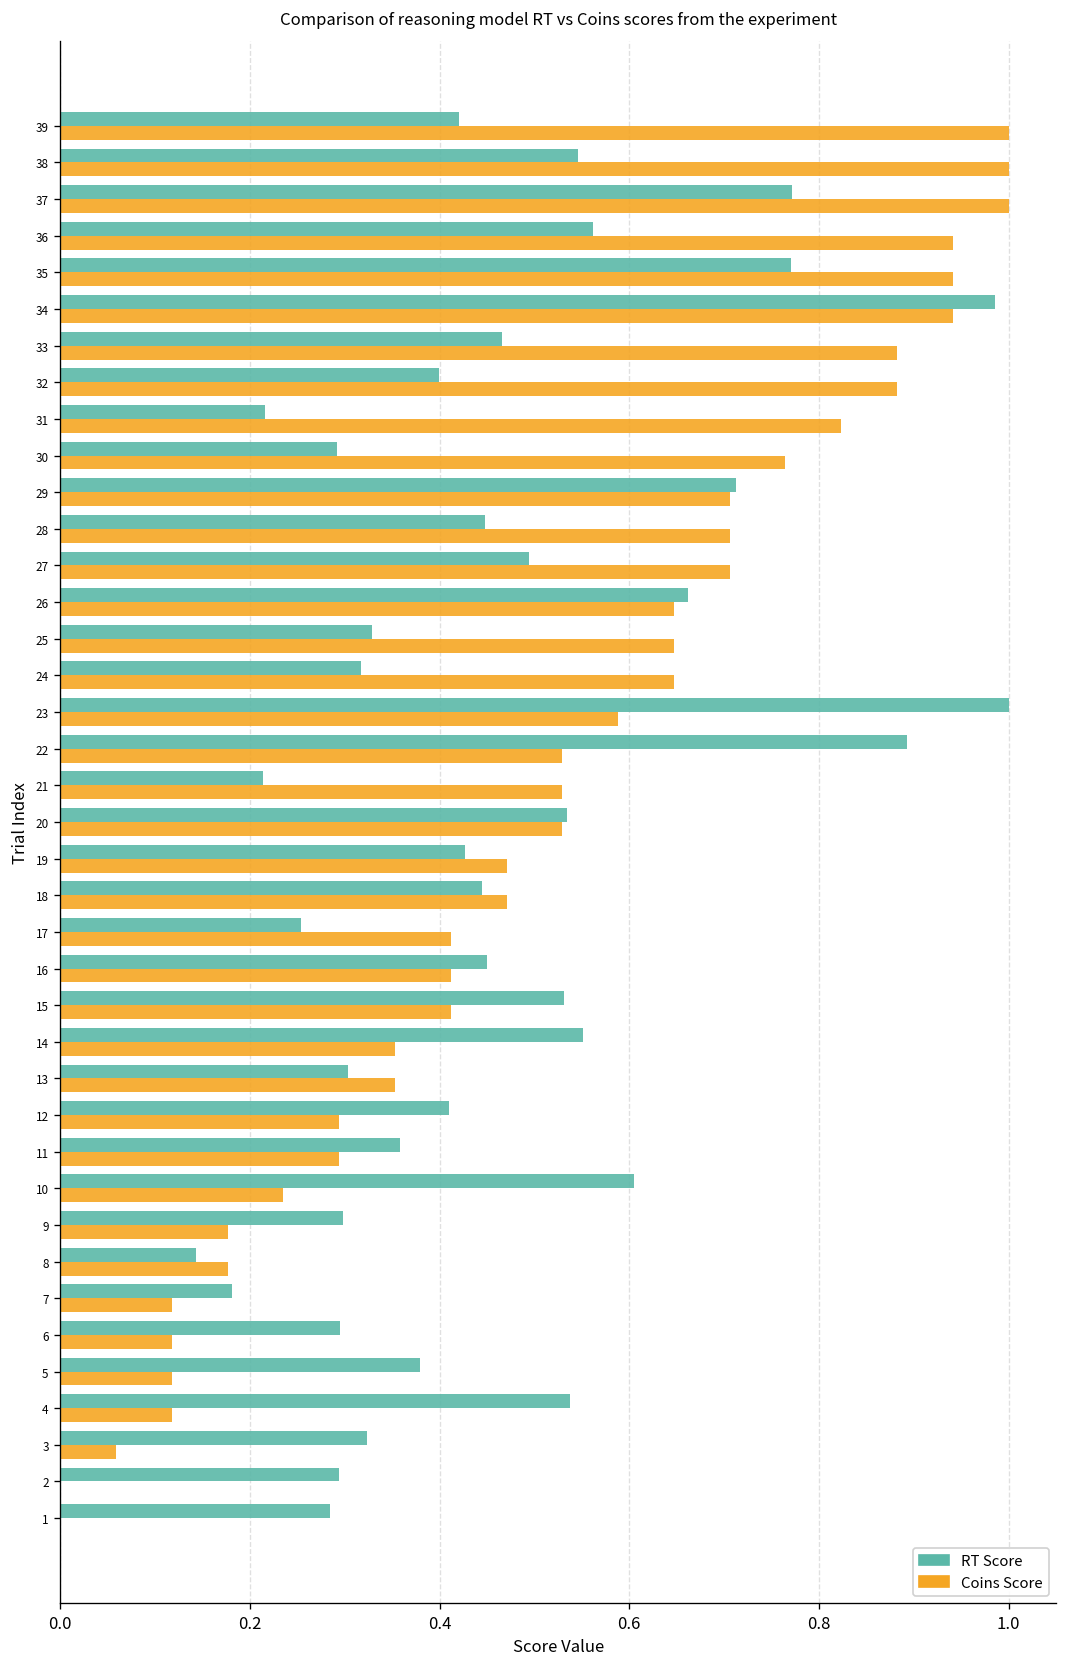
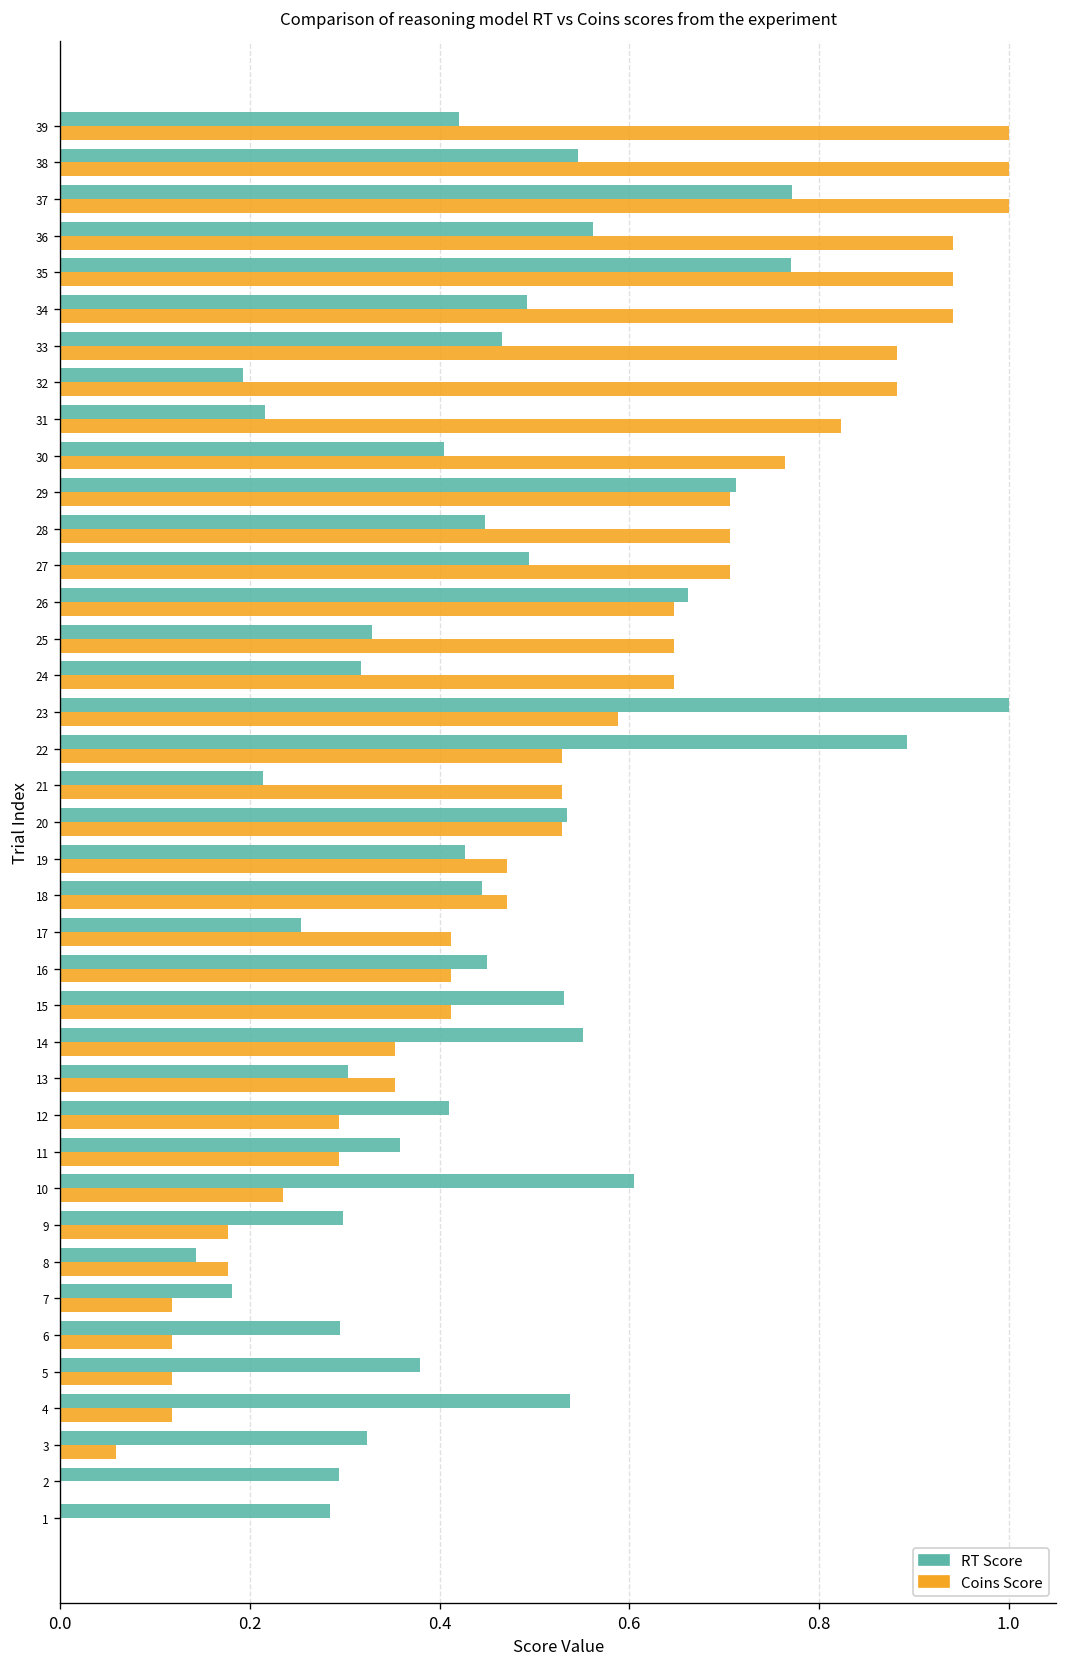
  {
    "RT Score": {
      "39": 0.42,
      "38": 0.55,
      "37": 0.77,
      "36": 0.56,
      "35": 0.77,
-     "34": 0.99,
+     "34": 0.49,
      "33": 0.47,
-     "32": 0.40,
+     "32": 0.19,
      "31": 0.22,
-     "30": 0.29,
+     "30": 0.40,
      "29": 0.71,
      "28": 0.45,
      "27": 0.49,
      "26": 0.66,
      "25": 0.33,
      "24": 0.32,
      "23": 1.00,
      "22": 0.89,
      "21": 0.21,
      "20": 0.53,
      "19": 0.43,
      "18": 0.44,
      "17": 0.25,
      "16": 0.45,
      "15": 0.53,
      "14": 0.55,
      "13": 0.30,
      "12": 0.41,
      "11": 0.36,
      "10": 0.61,
      "9": 0.30,
      "8": 0.14,
      "7": 0.18,
      "6": 0.29,
      "5": 0.38,
      "4": 0.54,
      "3": 0.32,
      "2": 0.29,
      "1": 0.28
    },
    "Coins Score": {
      "39": 1.00,
      "38": 1.00,
      "37": 1.00,
      "36": 0.94,
      "35": 0.94,
      "34": 0.94,
      "33": 0.88,
      "32": 0.88,
      "31": 0.82,
      "30": 0.76,
      "29": 0.71,
      "28": 0.71,
      "27": 0.71,
      "26": 0.65,
      "25": 0.65,
      "24": 0.65,
      "23": 0.59,
      "22": 0.53,
      "21": 0.53,
      "20": 0.53,
      "19": 0.47,
      "18": 0.47,
      "17": 0.41,
      "16": 0.41,
      "15": 0.41,
      "14": 0.35,
      "13": 0.35,
      "12": 0.29,
      "11": 0.29,
      "10": 0.24,
      "9": 0.18,
      "8": 0.18,
      "7": 0.12,
      "6": 0.12,
      "5": 0.12,
      "4": 0.12,
      "3": 0.06,
      "2": 0.00,
      "1": 0.00
    }
  }
